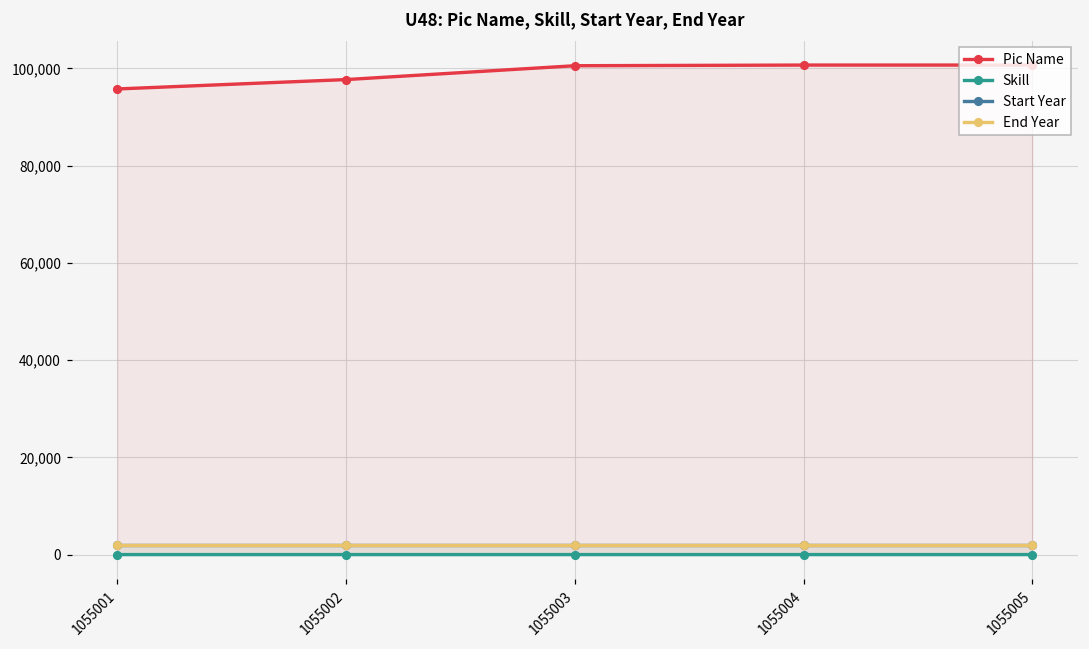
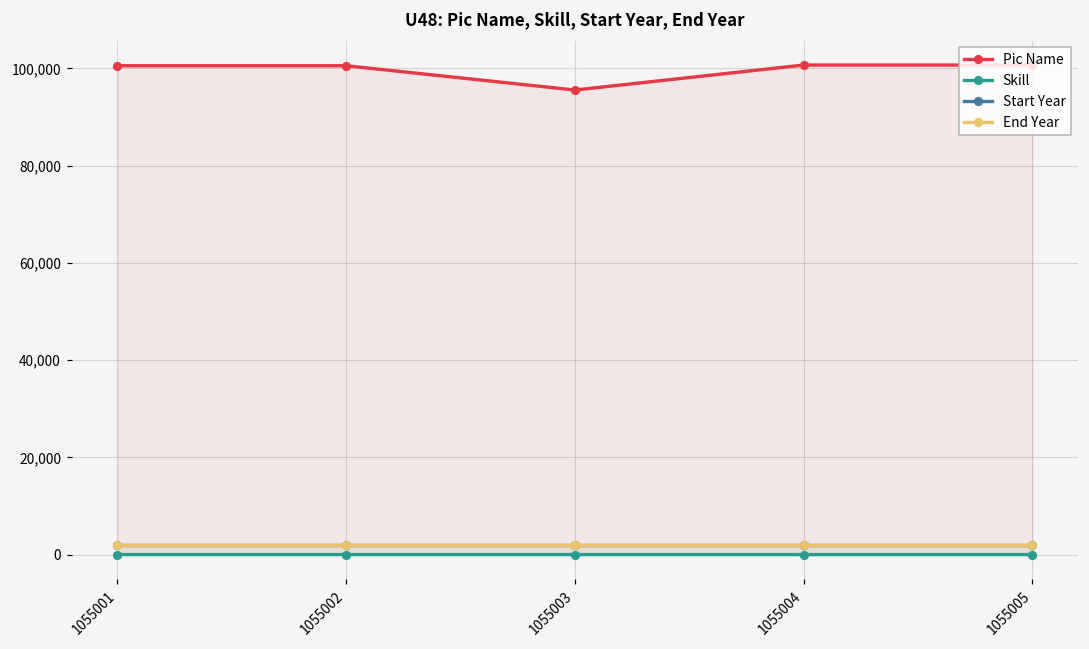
  {
    "Pic Name": {
-     "1055001": "96,000",
-     "1055002": "98,000",
-     "1055003": "101,000",
+     "1055001": "101,000",
+     "1055002": "101,000",
+     "1055003": "96,000",
      "1055004": "101,000"
    },
    "Skill": {
      "1055001": "0",
      "1055002": "0",
      "1055003": "0",
      "1055004": "0",
      "1055005": "0"
    },
    "End Year": {
      "1055001": "2,000",
      "1055002": "2,000",
      "1055003": "2,000",
      "1055004": "2,000",
      "1055005": "2,000"
    }
  }
